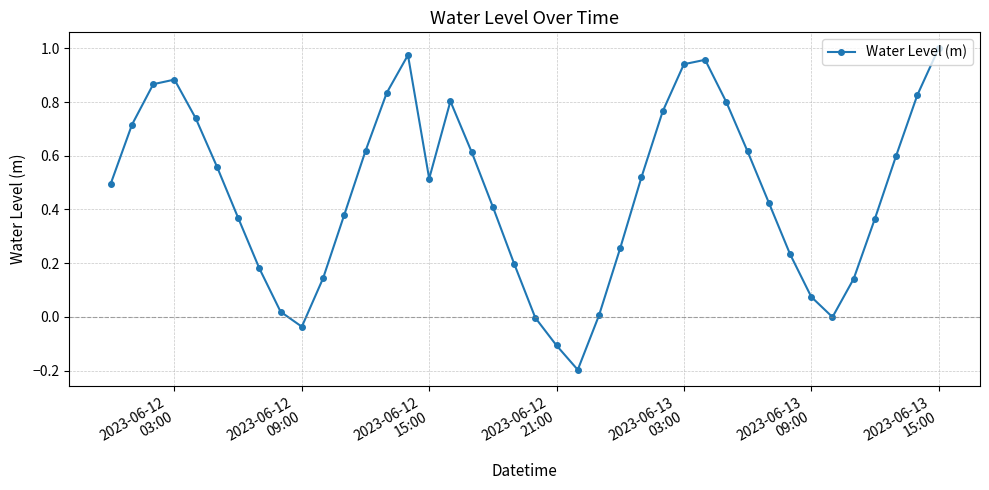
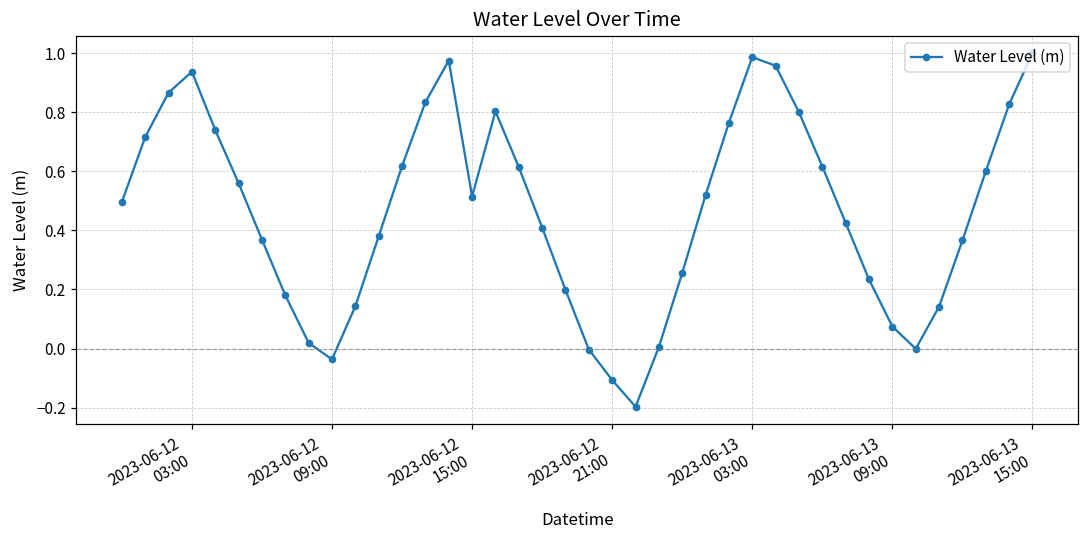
  {
-   "2023-06-12 03:00": 0.88,
+   "2023-06-12 03:00": 0.94,
    "2023-06-12 09:00": -0.04,
    "2023-06-12 15:00": 0.51,
    "2023-06-12 21:00": -0.11,
-   "2023-06-13 03:00": 0.94,
+   "2023-06-13 03:00": 0.99,
    "2023-06-13 09:00": 0.07
  }
